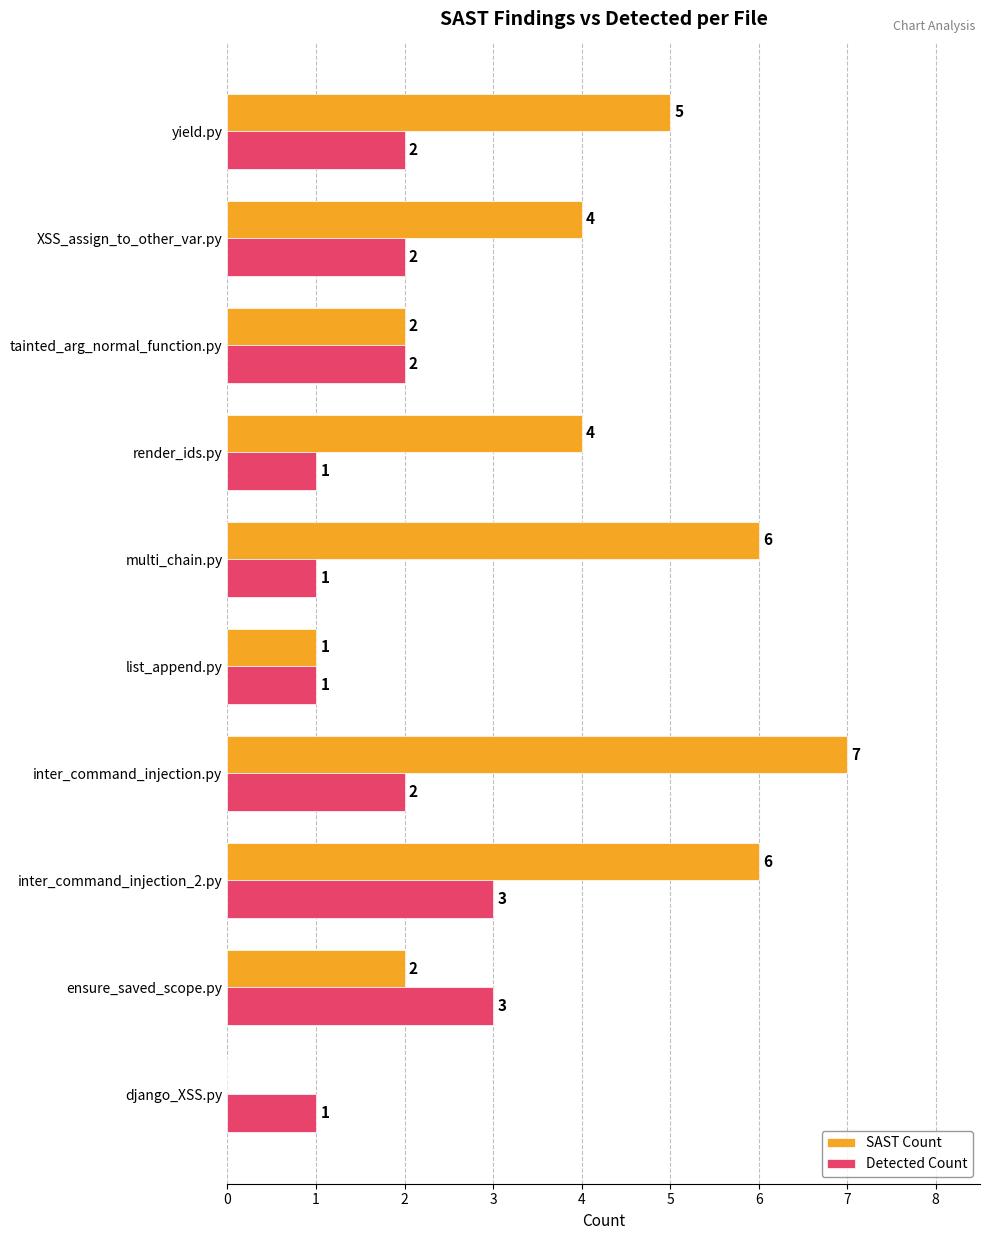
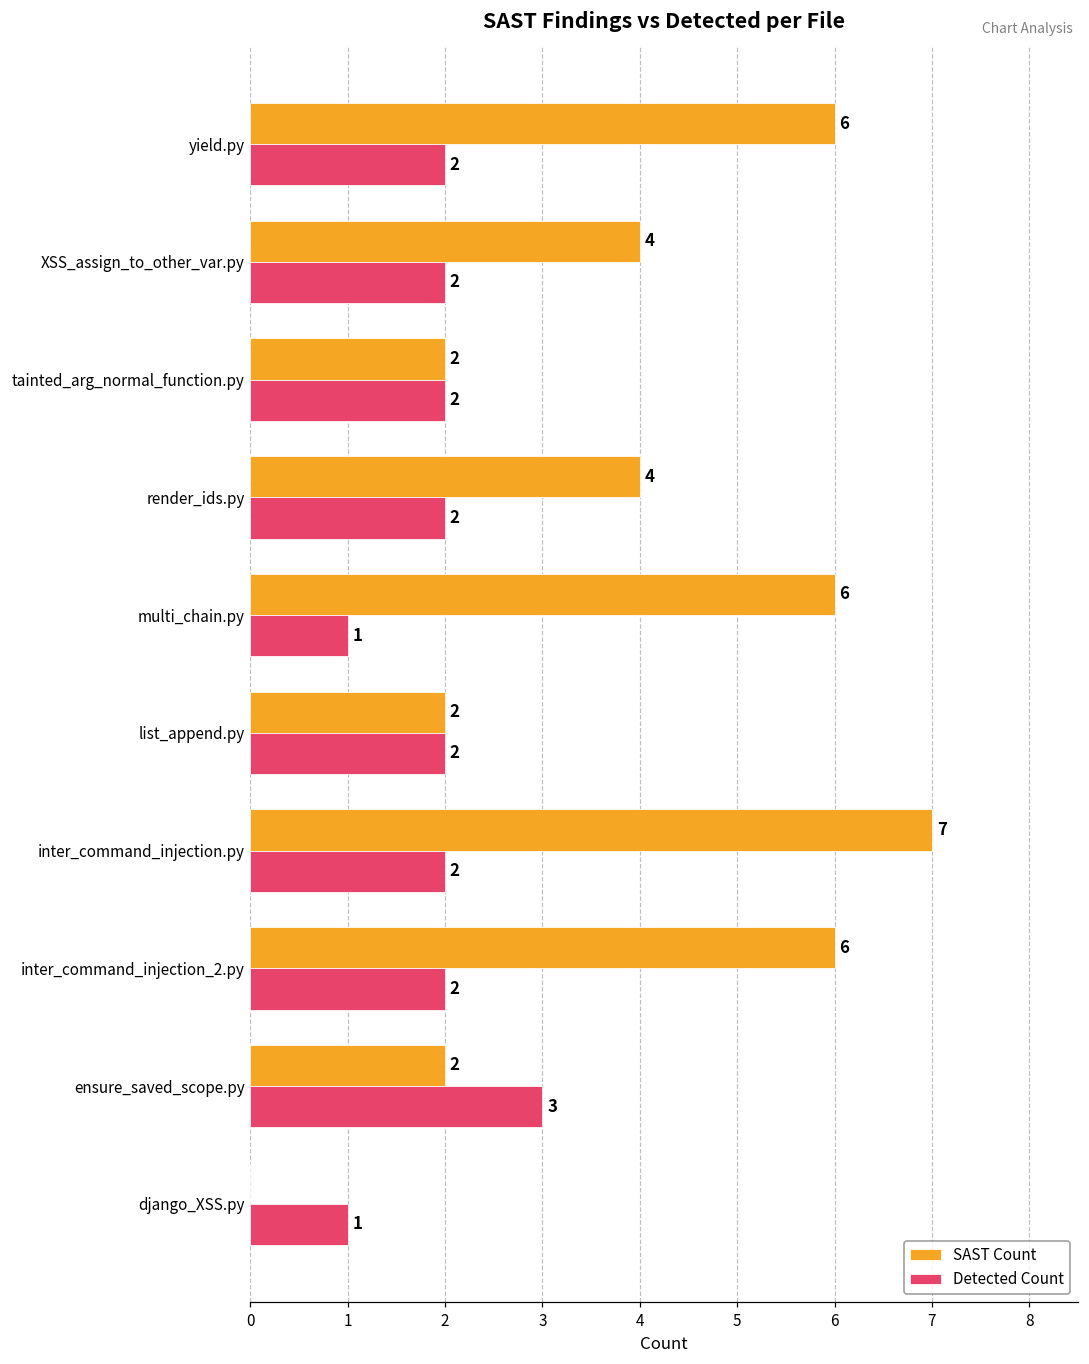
  {
    "SAST Count": {
-     "yield.py": 5,
+     "yield.py": 6,
      "XSS_assign_to_other_var.py": 4,
      "tainted_arg_normal_function.py": 2,
      "render_ids.py": 4,
      "multi_chain.py": 6,
-     "list_append.py": 1,
+     "list_append.py": 2,
      "inter_command_injection.py": 7,
      "inter_command_injection_2.py": 6,
      "ensure_saved_scope.py": 2
    },
    "Detected Count": {
      "yield.py": 2,
      "XSS_assign_to_other_var.py": 2,
      "tainted_arg_normal_function.py": 2,
-     "render_ids.py": 1,
+     "render_ids.py": 2,
      "multi_chain.py": 1,
-     "list_append.py": 1,
+     "list_append.py": 2,
      "inter_command_injection.py": 2,
-     "inter_command_injection_2.py": 3,
+     "inter_command_injection_2.py": 2,
      "ensure_saved_scope.py": 3,
      "django_XSS.py": 1
    }
  }
